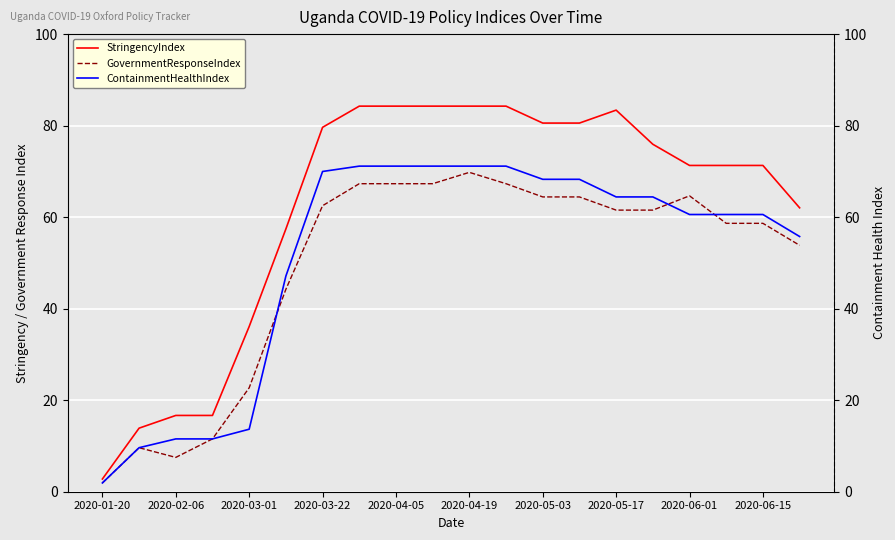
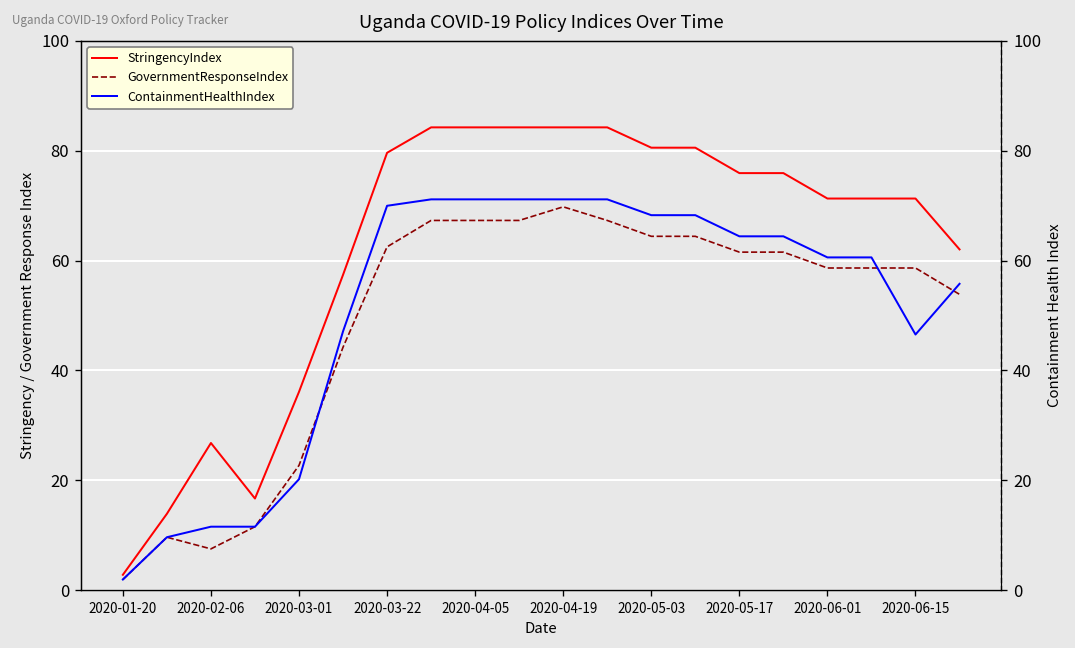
  {
    "StringencyIndex": {
      "2020-01-20": 3,
-     "2020-02-06": 17,
+     "2020-02-06": 27,
      "2020-03-01": 36,
      "2020-03-22": 80,
      "2020-04-05": 84,
      "2020-04-19": 84,
      "2020-05-03": 81,
-     "2020-05-17": 83,
+     "2020-05-17": 76,
      "2020-06-01": 71,
      "2020-06-15": 71
    },
    "GovernmentResponseIndex": {
      "2020-01-20": 2,
      "2020-02-06": 8,
      "2020-03-01": 23,
      "2020-03-22": 63,
      "2020-04-05": 67,
      "2020-04-19": 70,
      "2020-05-03": 64,
      "2020-05-17": 62,
-     "2020-06-01": 65,
+     "2020-06-01": 59,
      "2020-06-15": 59
    },
    "ContainmentHealthIndex": {
      "2020-01-20": 2,
      "2020-02-06": 12,
-     "2020-03-01": 14,
+     "2020-03-01": 20,
      "2020-03-22": 70,
      "2020-04-05": 71,
      "2020-04-19": 71,
      "2020-05-03": 68,
      "2020-05-17": 64,
      "2020-06-01": 61,
-     "2020-06-15": 61
+     "2020-06-15": 47
    }
  }
